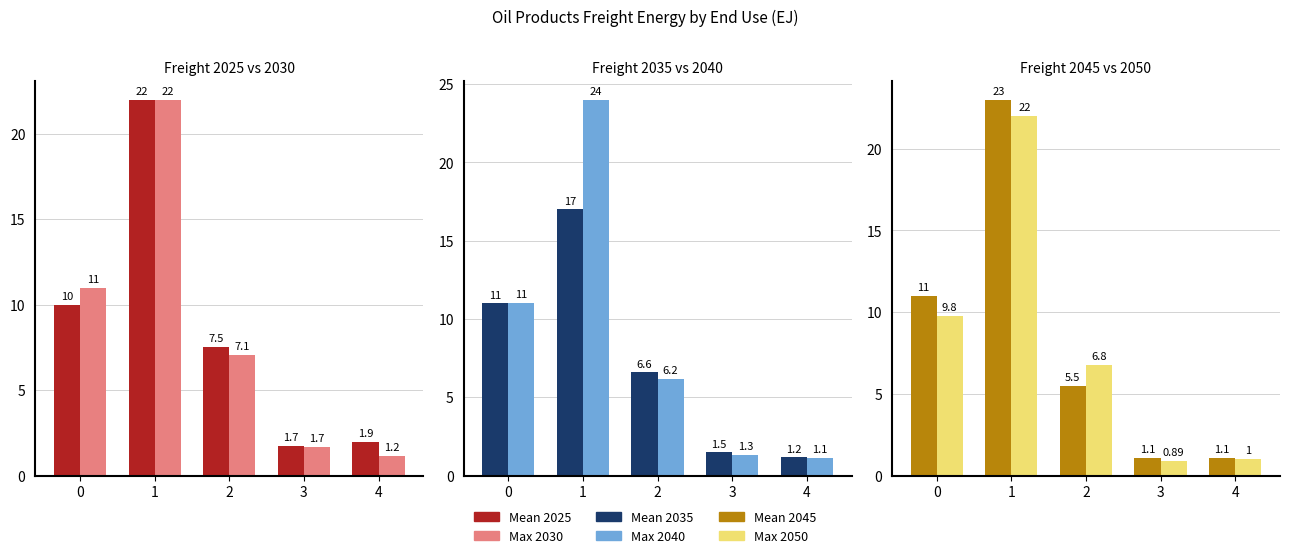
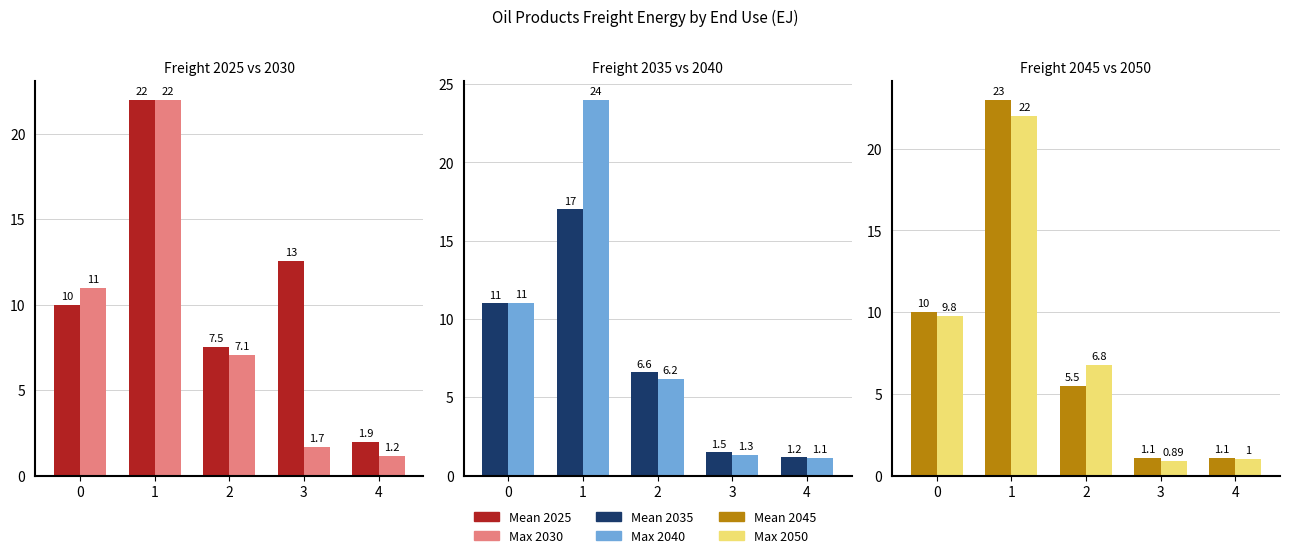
  {
    "Freight 2025 vs 2030": {
      "Mean 2025": {
        "0": 10,
        "1": 22,
        "2": 7.5,
-       "3": 1.7,
+       "3": 13,
        "4": 1.9
      },
      "Max 2030": {
        "0": 11,
        "1": 22,
        "2": 7.1,
        "3": 1.7,
        "4": 1.2
      }
    },
    "Freight 2035 vs 2040": {
      "Mean 2035": {
        "0": 11,
        "1": 17,
        "2": 6.6,
        "3": 1.5,
        "4": 1.2
      },
      "Max 2040": {
        "0": 11,
        "1": 24,
        "2": 6.2,
        "3": 1.3,
        "4": 1.1
      }
    },
    "Freight 2045 vs 2050": {
      "Mean 2045": {
-       "0": 11,
+       "0": 10,
        "1": 23,
        "2": 5.5,
        "3": 1.1,
        "4": 1.1
      },
      "Max 2050": {
        "0": 9.8,
        "1": 22,
        "2": 6.8,
        "3": 0.89,
        "4": 1
      }
    }
  }
